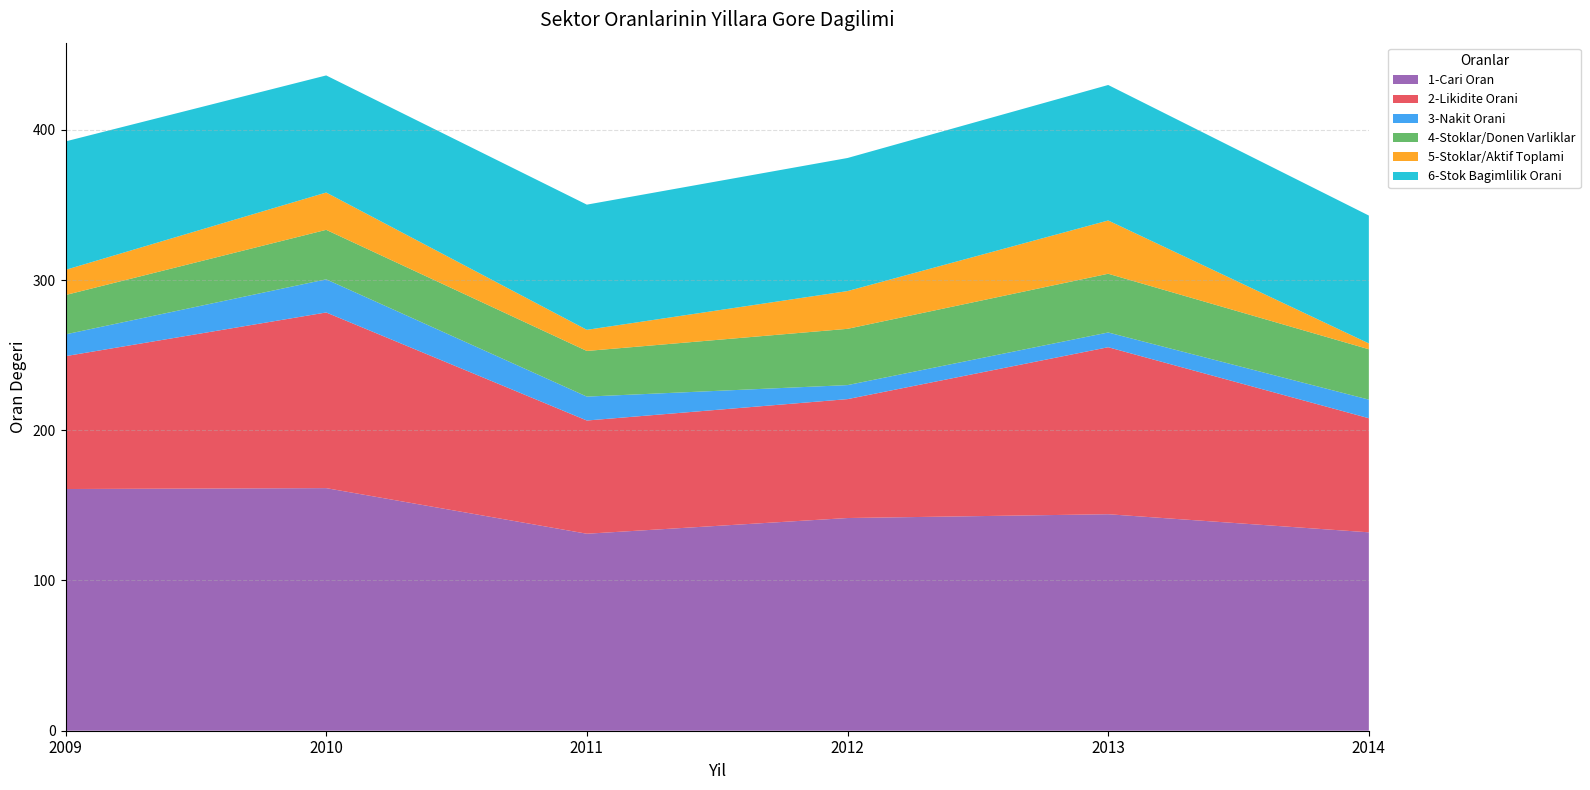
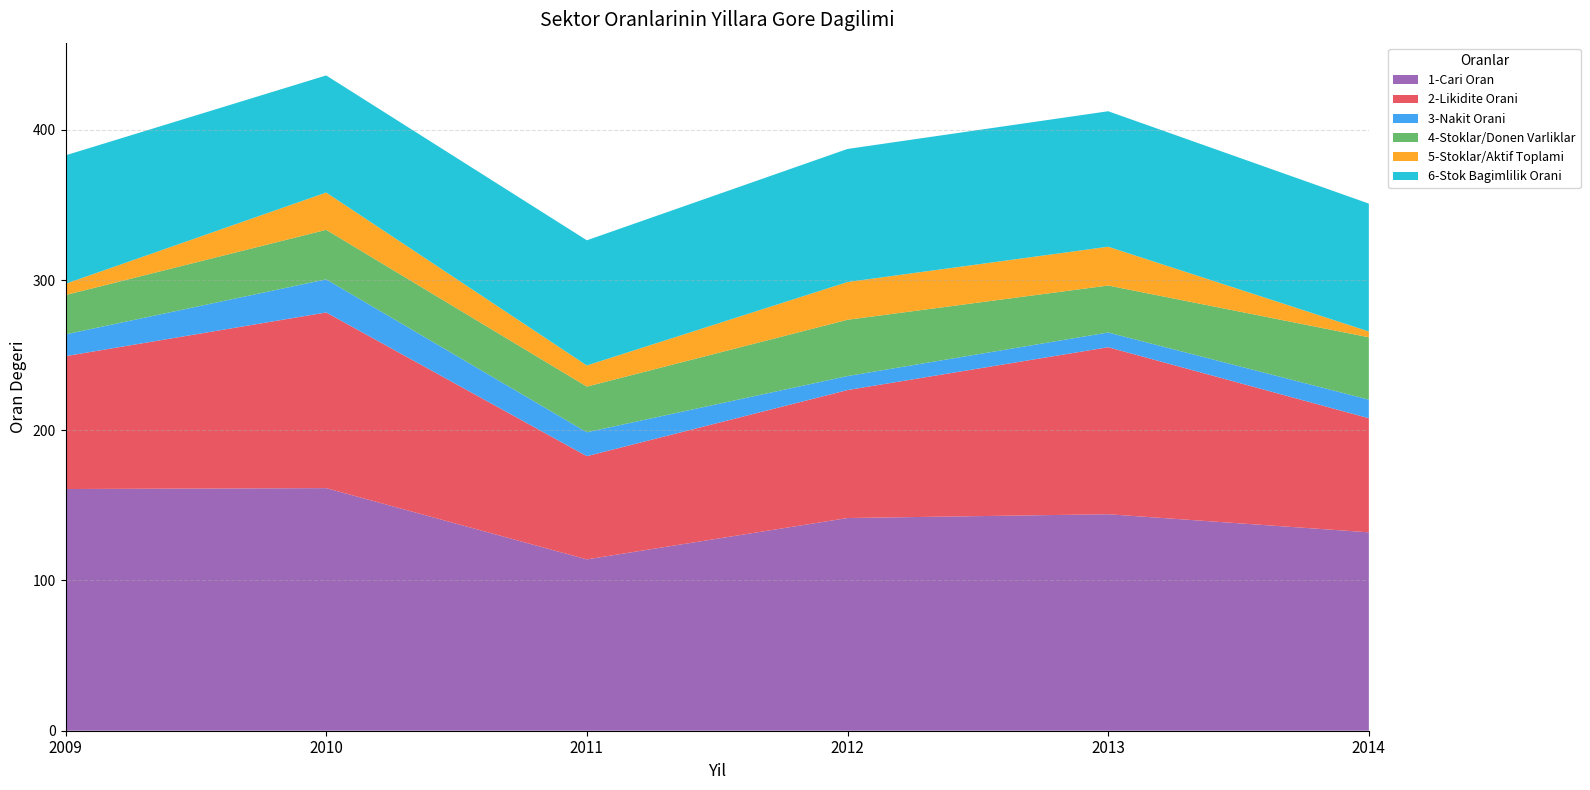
  {
    "1-Cari Oran": {
      "2009": 161,
      "2010": 161,
-     "2011": 131,
+     "2011": 114,
      "2012": 142,
      "2013": 144,
      "2014": 132
    },
    "2-Likidite Orani": {
      "2009": 88,
      "2010": 117,
-     "2011": 75,
-     "2012": 79,
+     "2011": 69,
+     "2012": 85,
      "2013": 111,
      "2014": 76
    },
    "4-Stoklar/Donen Varliklar": {
      "2009": 26,
      "2010": 33,
      "2011": 30,
      "2012": 37,
-     "2013": 39,
-     "2014": 34
+     "2013": 31,
+     "2014": 41
    },
    "5-Stoklar/Aktif Toplami": {
-     "2009": 17,
+     "2009": 7,
      "2010": 25,
      "2011": 14,
      "2012": 25,
-     "2013": 35,
+     "2013": 26,
      "2014": 4
    }
  }
